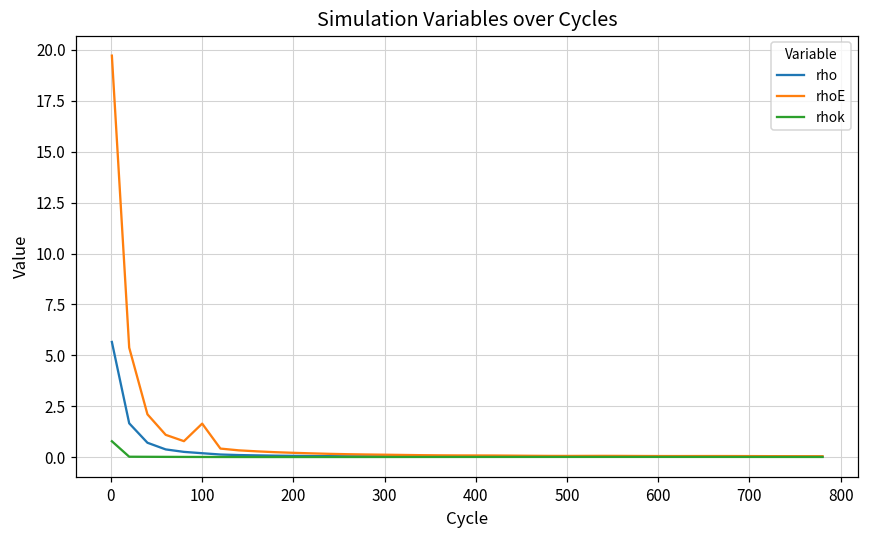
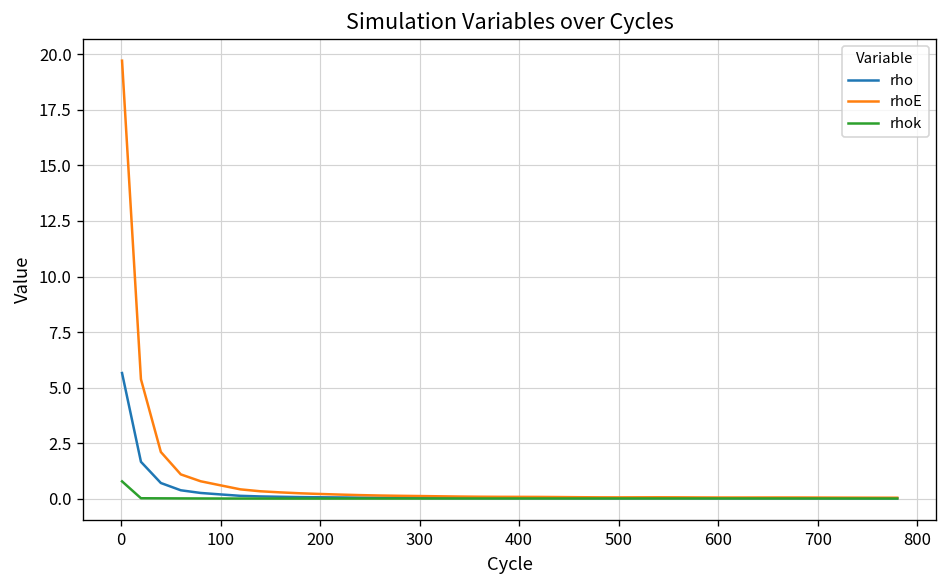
  {
    "rho": {
      "100": 0.2
    },
    "rhoE": {
-     "100": 1.7,
+     "100": 0.6,
      "200": 0.2
    },
    "rhok": {
      "100": 0.0
    }
  }
